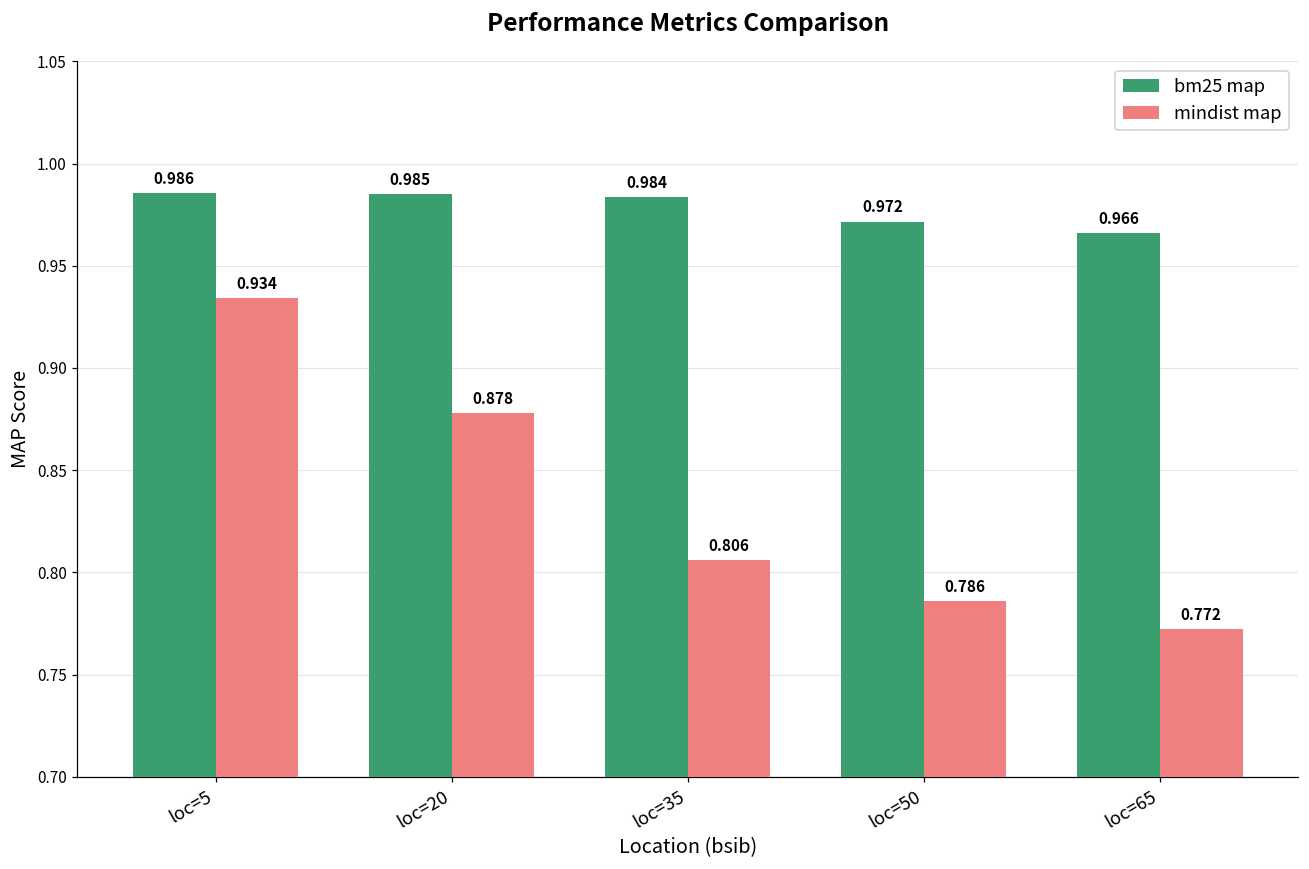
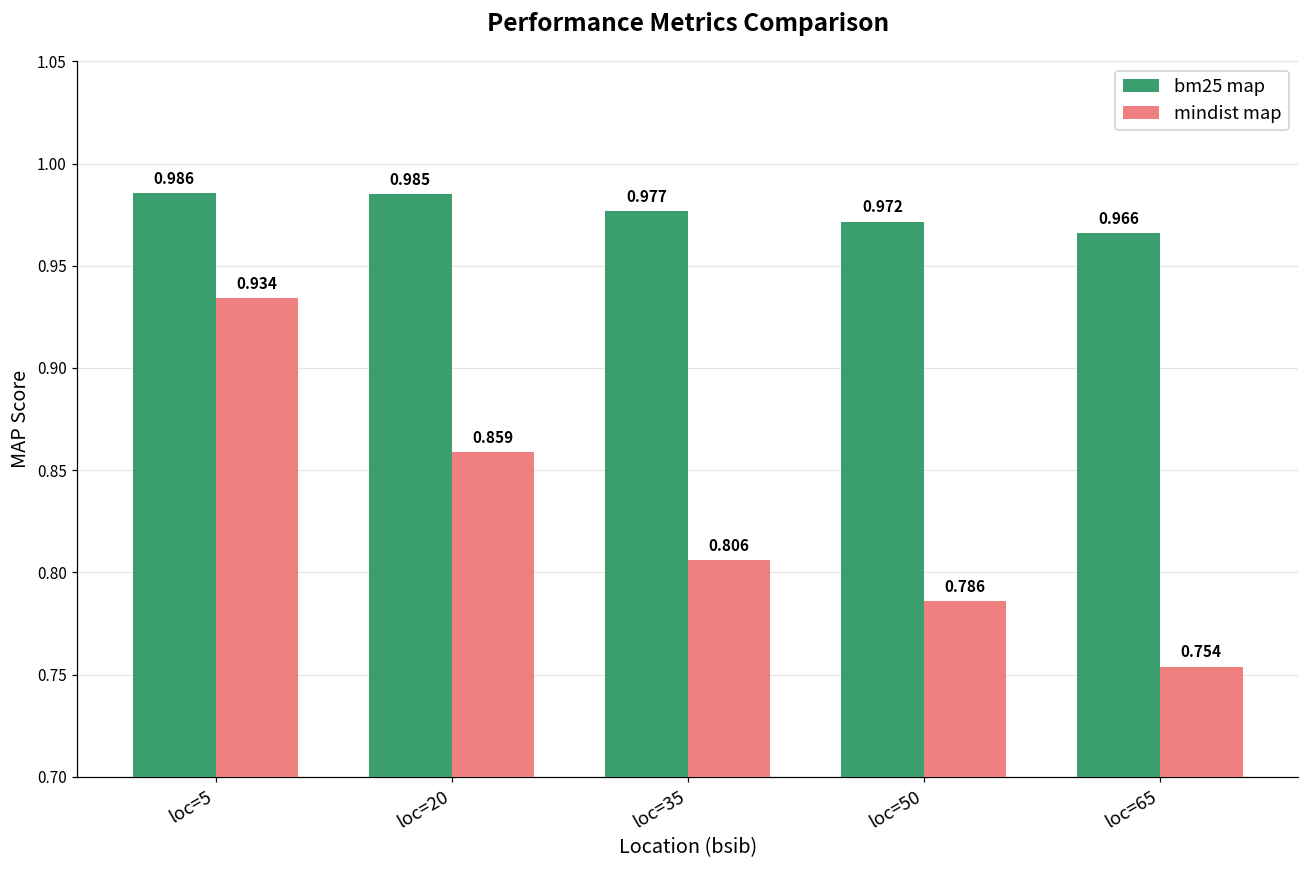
  {
    "bm25 map": {
      "loc=5": 0.986,
      "loc=20": 0.985,
-     "loc=35": 0.984,
+     "loc=35": 0.977,
      "loc=50": 0.972,
      "loc=65": 0.966
    },
    "mindist map": {
      "loc=5": 0.934,
-     "loc=20": 0.878,
+     "loc=20": 0.859,
      "loc=35": 0.806,
      "loc=50": 0.786,
-     "loc=65": 0.772
+     "loc=65": 0.754
    }
  }
